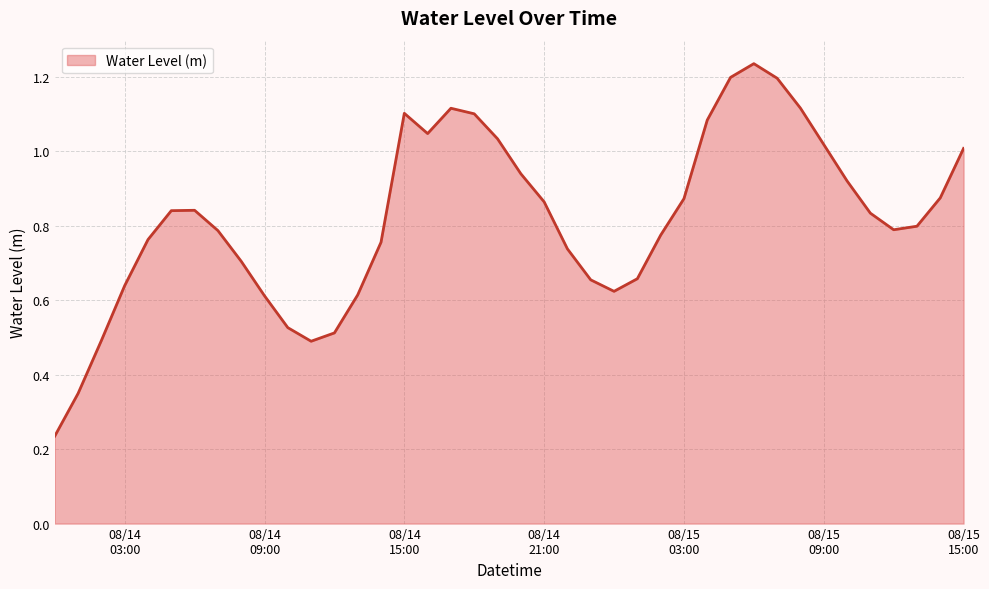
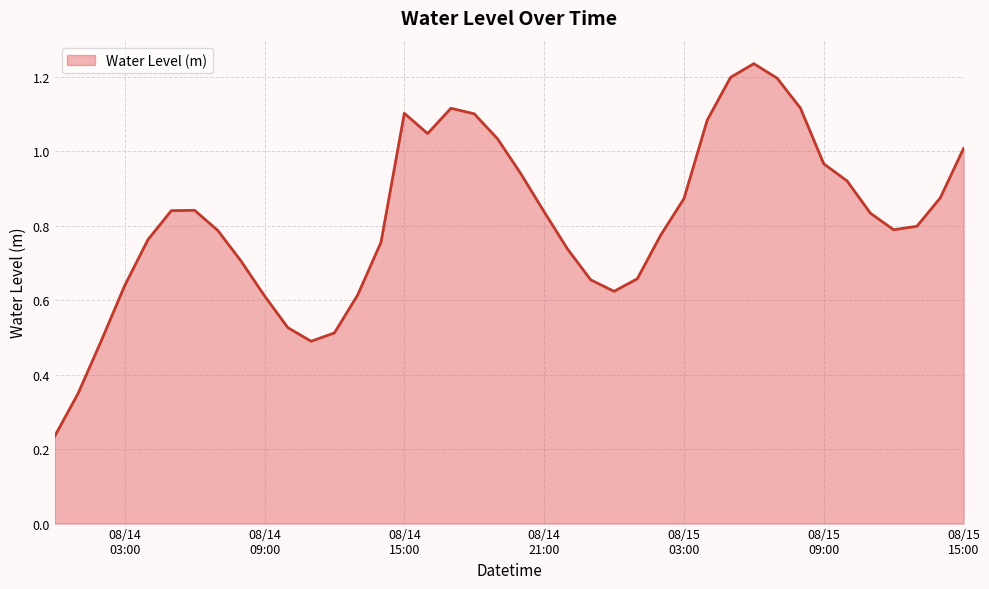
  {
    "08/14 03:00": 0.64,
    "08/14 09:00": 0.61,
    "08/14 15:00": 1.10,
-   "08/14 21:00": 0.86,
+   "08/14 21:00": 0.84,
    "08/15 03:00": 0.87,
-   "08/15 09:00": 1.02,
+   "08/15 09:00": 0.97,
    "08/15 15:00": 1.01
  }
